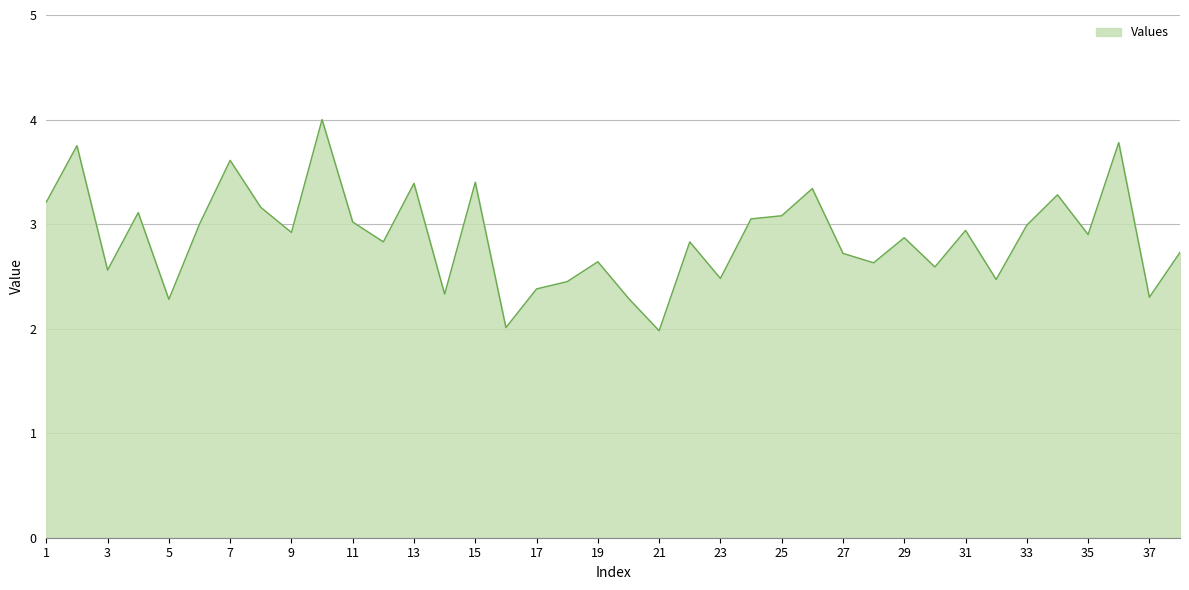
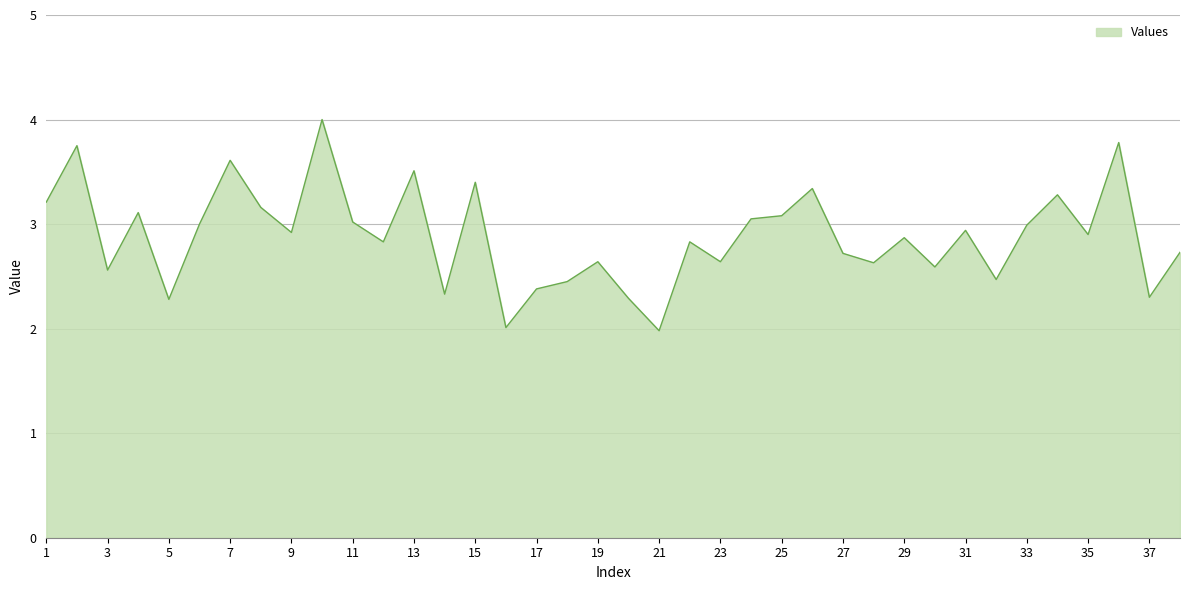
  {
    "1": 3.21,
    "3": 2.56,
    "5": 2.28,
    "7": 3.61,
    "9": 2.92,
    "11": 3.02,
-   "13": 3.39,
+   "13": 3.51,
    "15": 3.40,
    "17": 2.38,
    "19": 2.64,
    "21": 1.98,
-   "23": 2.48,
+   "23": 2.64,
    "25": 3.08,
    "27": 2.72,
    "29": 2.87,
    "31": 2.94,
    "33": 2.99,
    "35": 2.90,
    "37": 2.30
  }
